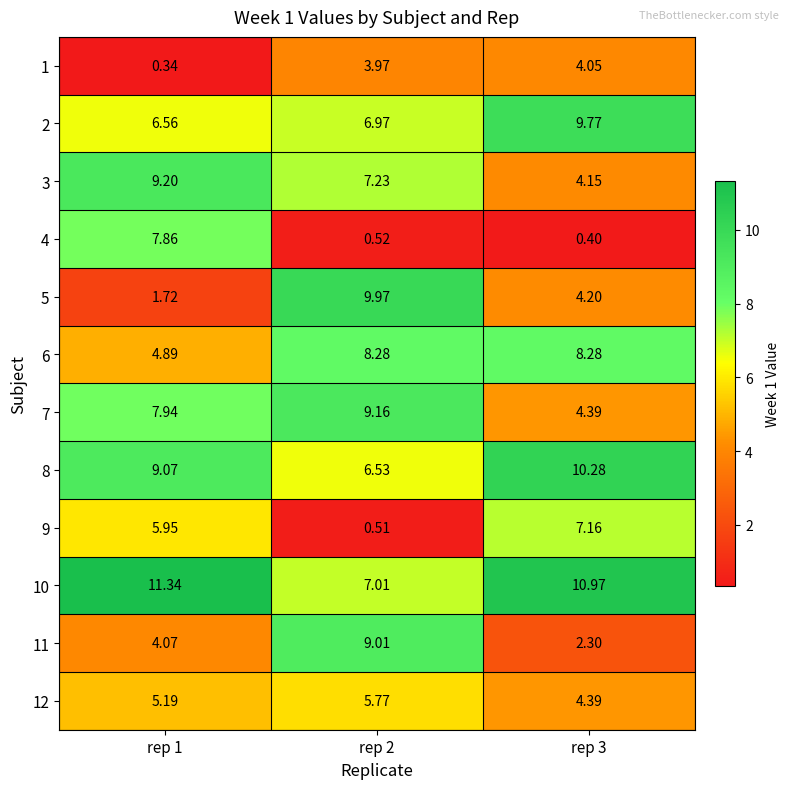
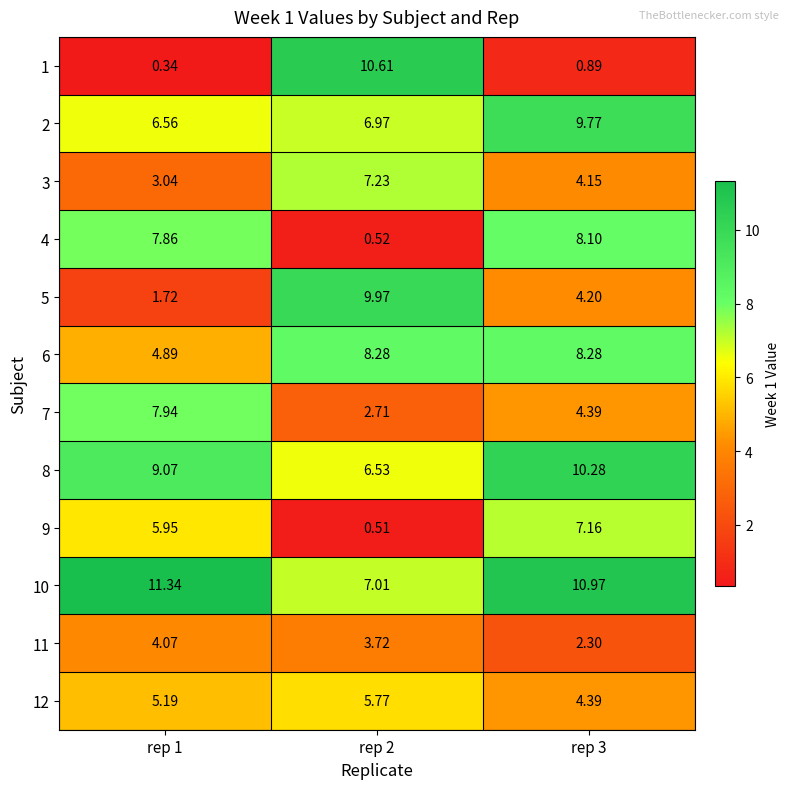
  {
    "1": {
      "rep 1": 0.34,
-     "rep 2": 3.97,
-     "rep 3": 4.05
+     "rep 2": 10.61,
+     "rep 3": 0.89
    },
    "2": {
      "rep 1": 6.56,
      "rep 2": 6.97,
      "rep 3": 9.77
    },
    "3": {
-     "rep 1": 9.20,
+     "rep 1": 3.04,
      "rep 2": 7.23,
      "rep 3": 4.15
    },
    "4": {
      "rep 1": 7.86,
      "rep 2": 0.52,
-     "rep 3": 0.40
+     "rep 3": 8.10
    },
    "5": {
      "rep 1": 1.72,
      "rep 2": 9.97,
      "rep 3": 4.20
    },
    "6": {
      "rep 1": 4.89,
      "rep 2": 8.28,
      "rep 3": 8.28
    },
    "7": {
      "rep 1": 7.94,
-     "rep 2": 9.16,
+     "rep 2": 2.71,
      "rep 3": 4.39
    },
    "8": {
      "rep 1": 9.07,
      "rep 2": 6.53,
      "rep 3": 10.28
    },
    "9": {
      "rep 1": 5.95,
      "rep 2": 0.51,
      "rep 3": 7.16
    },
    "10": {
      "rep 1": 11.34,
      "rep 2": 7.01,
      "rep 3": 10.97
    },
    "11": {
      "rep 1": 4.07,
-     "rep 2": 9.01,
+     "rep 2": 3.72,
      "rep 3": 2.30
    },
    "12": {
      "rep 1": 5.19,
      "rep 2": 5.77,
      "rep 3": 4.39
    }
  }
